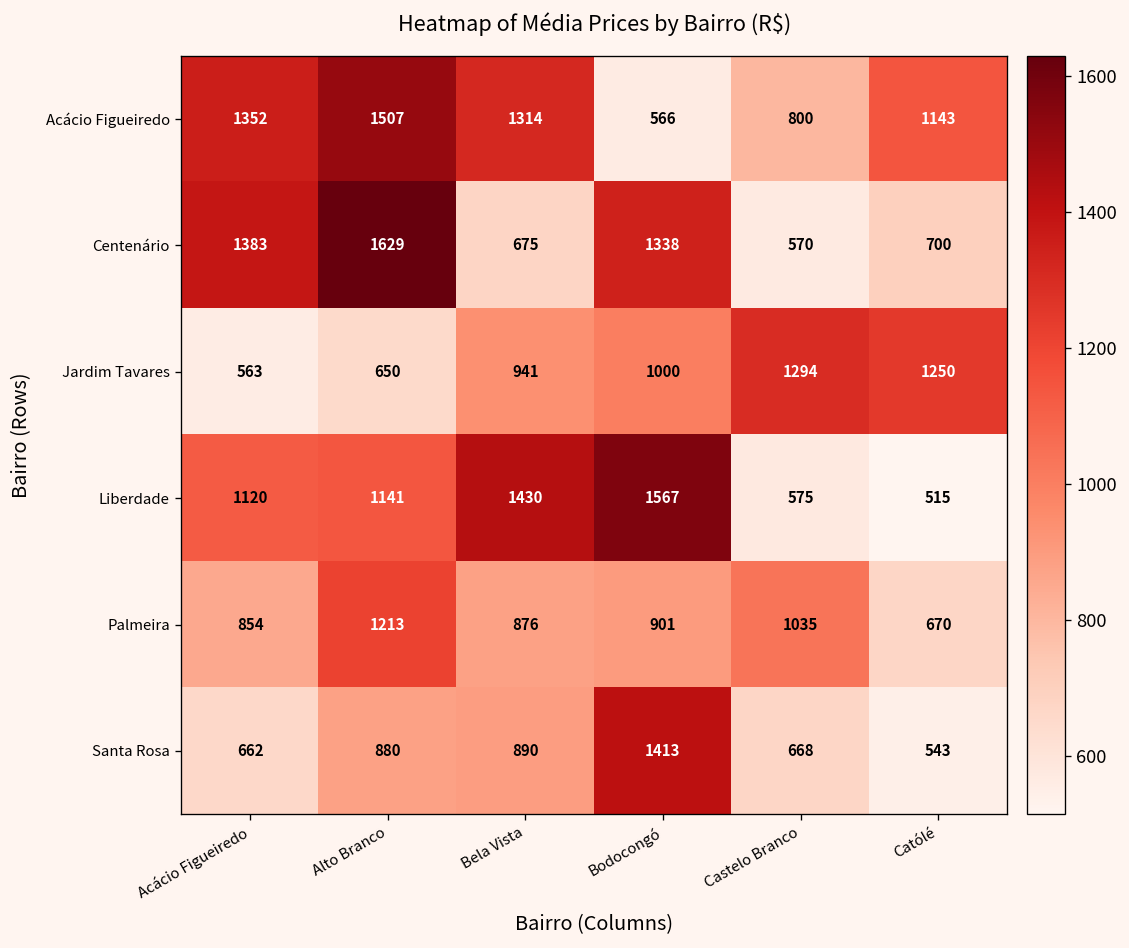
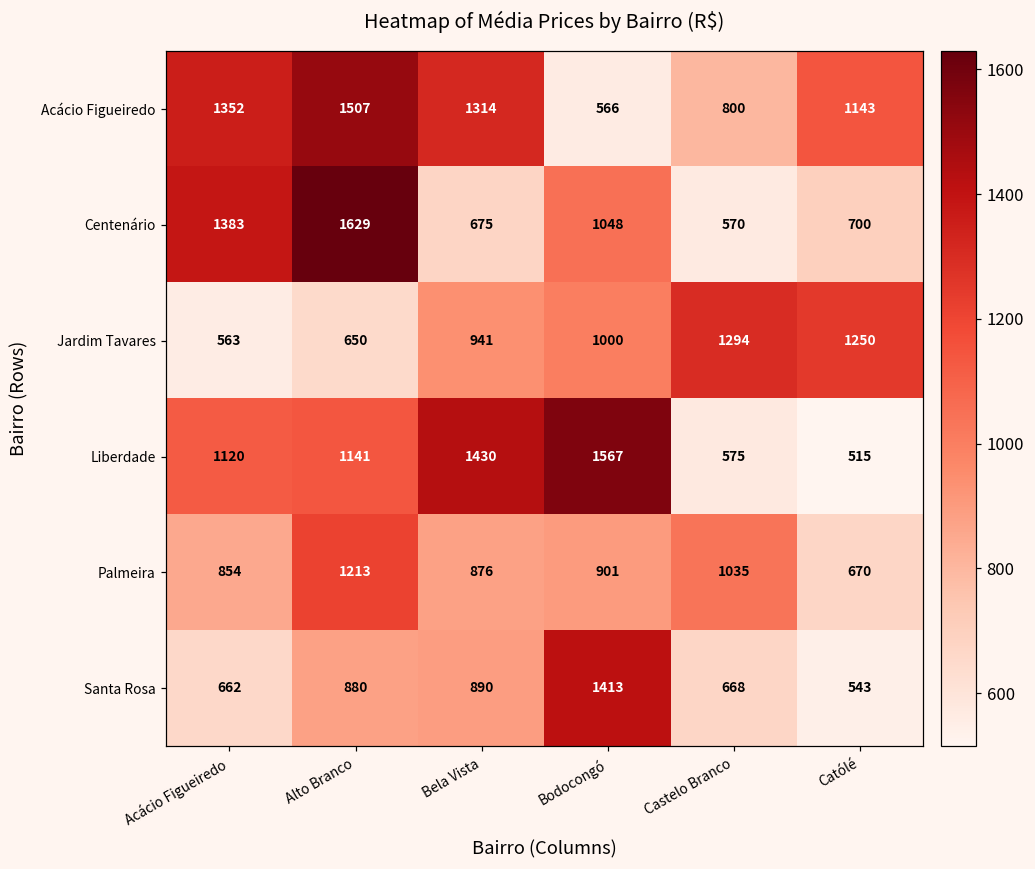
  {
    "Acácio Figueiredo": {
      "Acácio Figueiredo": 1352,
      "Alto Branco": 1507,
      "Bela Vista": 1314,
      "Bodocongó": 566,
      "Castelo Branco": 800,
      "Católé": 1143
    },
    "Centenário": {
      "Acácio Figueiredo": 1383,
      "Alto Branco": 1629,
      "Bela Vista": 675,
-     "Bodocongó": 1338,
+     "Bodocongó": 1048,
      "Castelo Branco": 570,
      "Católé": 700
    },
    "Jardim Tavares": {
      "Acácio Figueiredo": 563,
      "Alto Branco": 650,
      "Bela Vista": 941,
      "Bodocongó": 1000,
      "Castelo Branco": 1294,
      "Católé": 1250
    },
    "Liberdade": {
      "Acácio Figueiredo": 1120,
      "Alto Branco": 1141,
      "Bela Vista": 1430,
      "Bodocongó": 1567,
      "Castelo Branco": 575,
      "Católé": 515
    },
    "Palmeira": {
      "Acácio Figueiredo": 854,
      "Alto Branco": 1213,
      "Bela Vista": 876,
      "Bodocongó": 901,
      "Castelo Branco": 1035,
      "Católé": 670
    },
    "Santa Rosa": {
      "Acácio Figueiredo": 662,
      "Alto Branco": 880,
      "Bela Vista": 890,
      "Bodocongó": 1413,
      "Castelo Branco": 668,
      "Católé": 543
    }
  }
